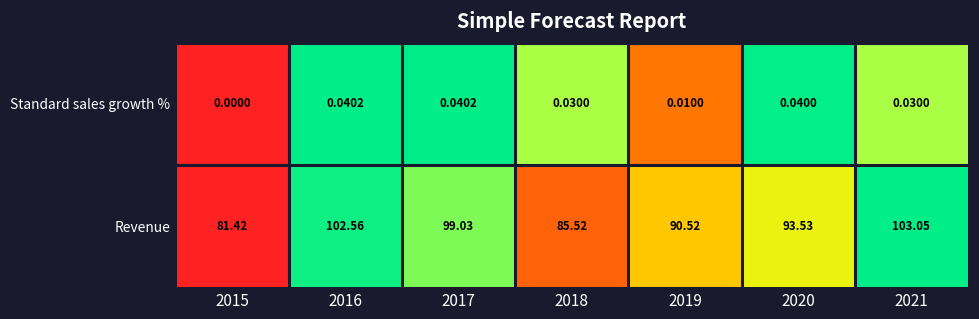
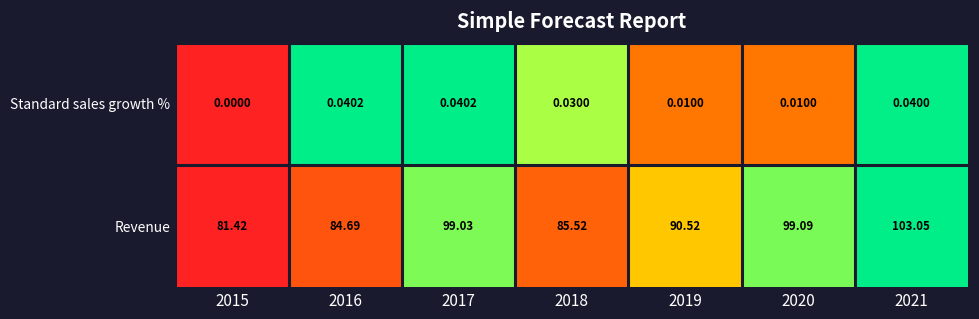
  {
    "Standard sales growth %": {
      "2015": 0.0000,
      "2016": 0.0402,
      "2017": 0.0402,
      "2018": 0.0300,
      "2019": 0.0100,
-     "2020": 0.0400,
-     "2021": 0.0300
+     "2020": 0.0100,
+     "2021": 0.0400
    },
    "Revenue": {
      "2015": 81.42,
-     "2016": 102.56,
+     "2016": 84.69,
      "2017": 99.03,
      "2018": 85.52,
      "2019": 90.52,
-     "2020": 93.53,
+     "2020": 99.09,
      "2021": 103.05
    }
  }
